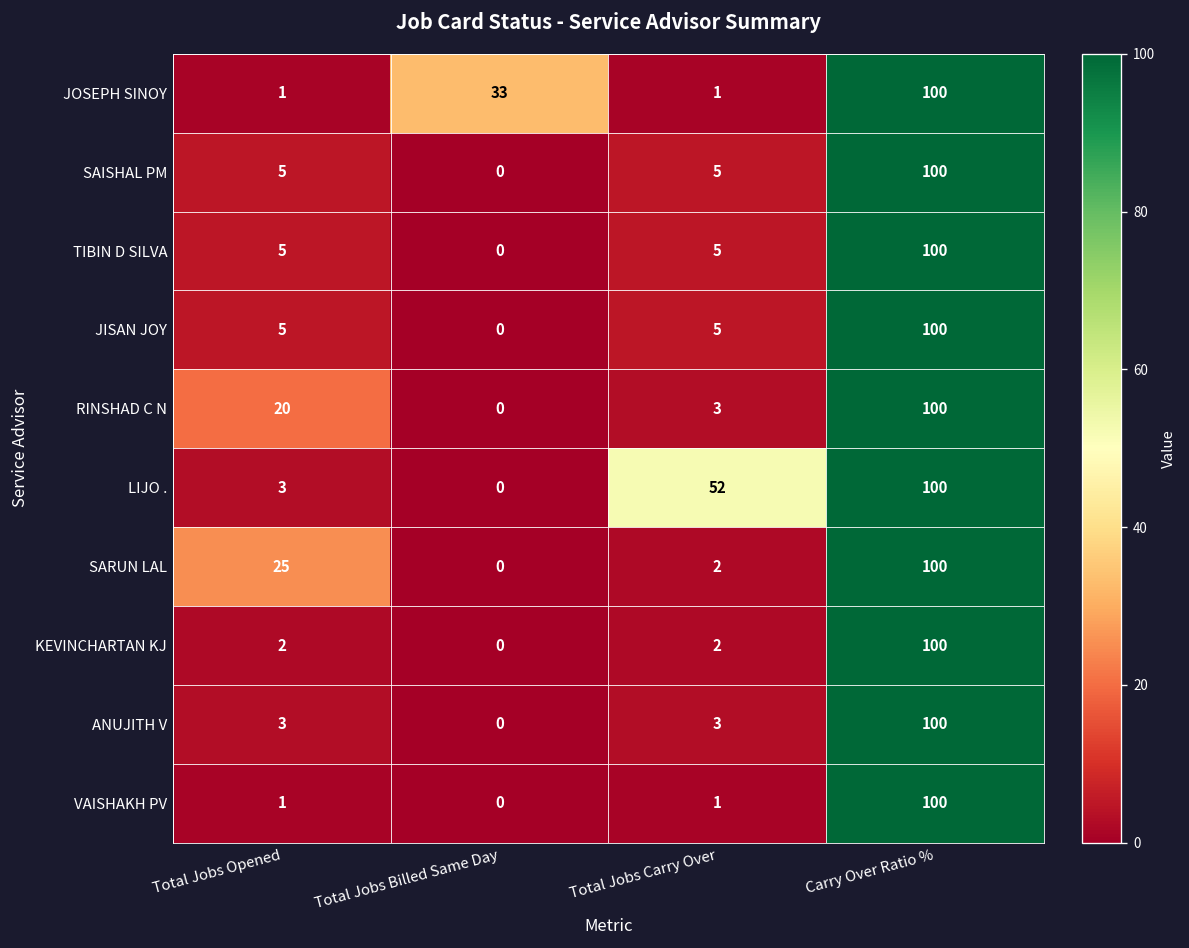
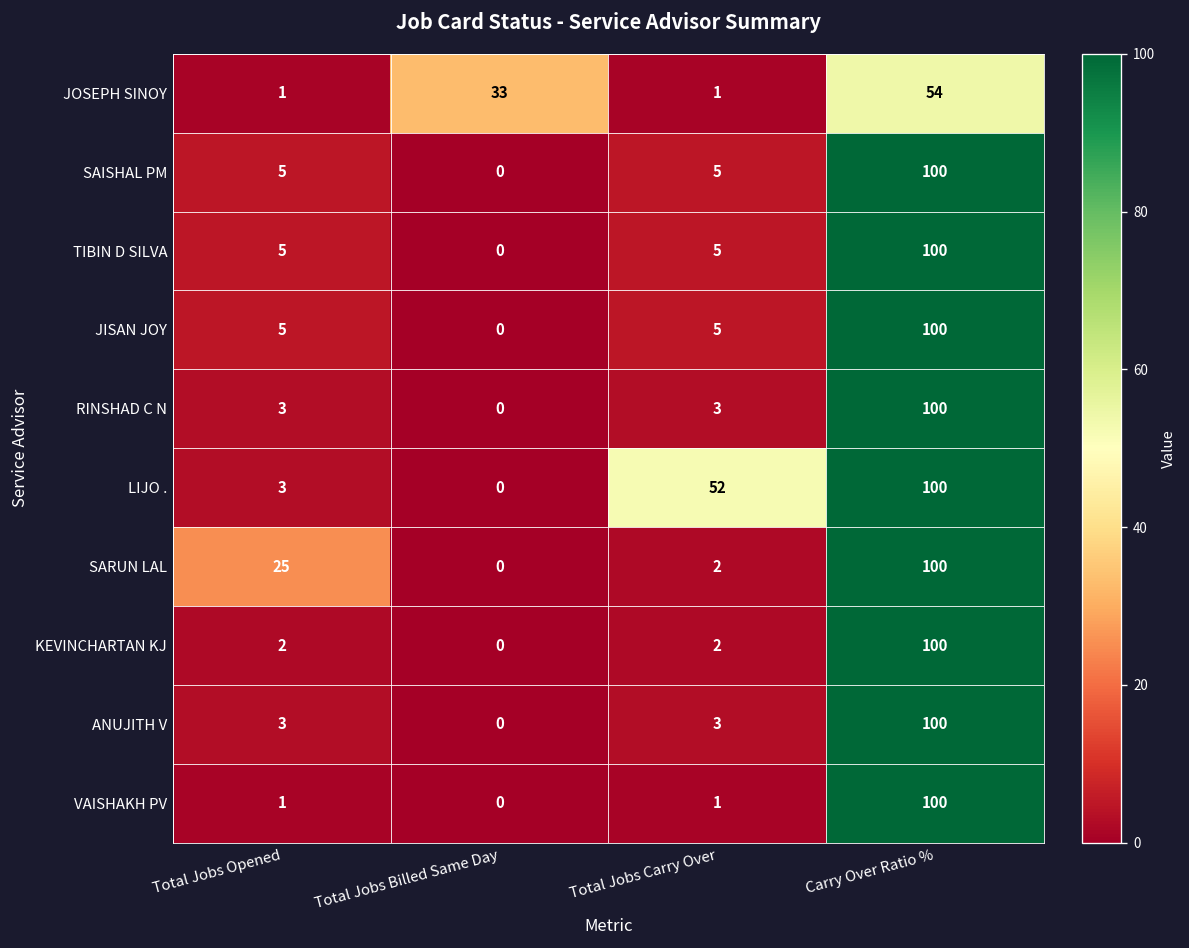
  {
    "JOSEPH SINOY": {
      "Total Jobs Opened": 1,
      "Total Jobs Billed Same Day": 33,
      "Total Jobs Carry Over": 1,
-     "Carry Over Ratio %": 100
+     "Carry Over Ratio %": 54
    },
    "SAISHAL PM": {
      "Total Jobs Opened": 5,
      "Total Jobs Billed Same Day": 0,
      "Total Jobs Carry Over": 5,
      "Carry Over Ratio %": 100
    },
    "TIBIN D SILVA": {
      "Total Jobs Opened": 5,
      "Total Jobs Billed Same Day": 0,
      "Total Jobs Carry Over": 5,
      "Carry Over Ratio %": 100
    },
    "JISAN JOY": {
      "Total Jobs Opened": 5,
      "Total Jobs Billed Same Day": 0,
      "Total Jobs Carry Over": 5,
      "Carry Over Ratio %": 100
    },
    "RINSHAD C N": {
-     "Total Jobs Opened": 20,
+     "Total Jobs Opened": 3,
      "Total Jobs Billed Same Day": 0,
      "Total Jobs Carry Over": 3,
      "Carry Over Ratio %": 100
    },
    "LIJO .": {
      "Total Jobs Opened": 3,
      "Total Jobs Billed Same Day": 0,
      "Total Jobs Carry Over": 52,
      "Carry Over Ratio %": 100
    },
    "SARUN LAL": {
      "Total Jobs Opened": 25,
      "Total Jobs Billed Same Day": 0,
      "Total Jobs Carry Over": 2,
      "Carry Over Ratio %": 100
    },
    "KEVINCHARTAN KJ": {
      "Total Jobs Opened": 2,
      "Total Jobs Billed Same Day": 0,
      "Total Jobs Carry Over": 2,
      "Carry Over Ratio %": 100
    },
    "ANUJITH V": {
      "Total Jobs Opened": 3,
      "Total Jobs Billed Same Day": 0,
      "Total Jobs Carry Over": 3,
      "Carry Over Ratio %": 100
    },
    "VAISHAKH PV": {
      "Total Jobs Opened": 1,
      "Total Jobs Billed Same Day": 0,
      "Total Jobs Carry Over": 1,
      "Carry Over Ratio %": 100
    }
  }
